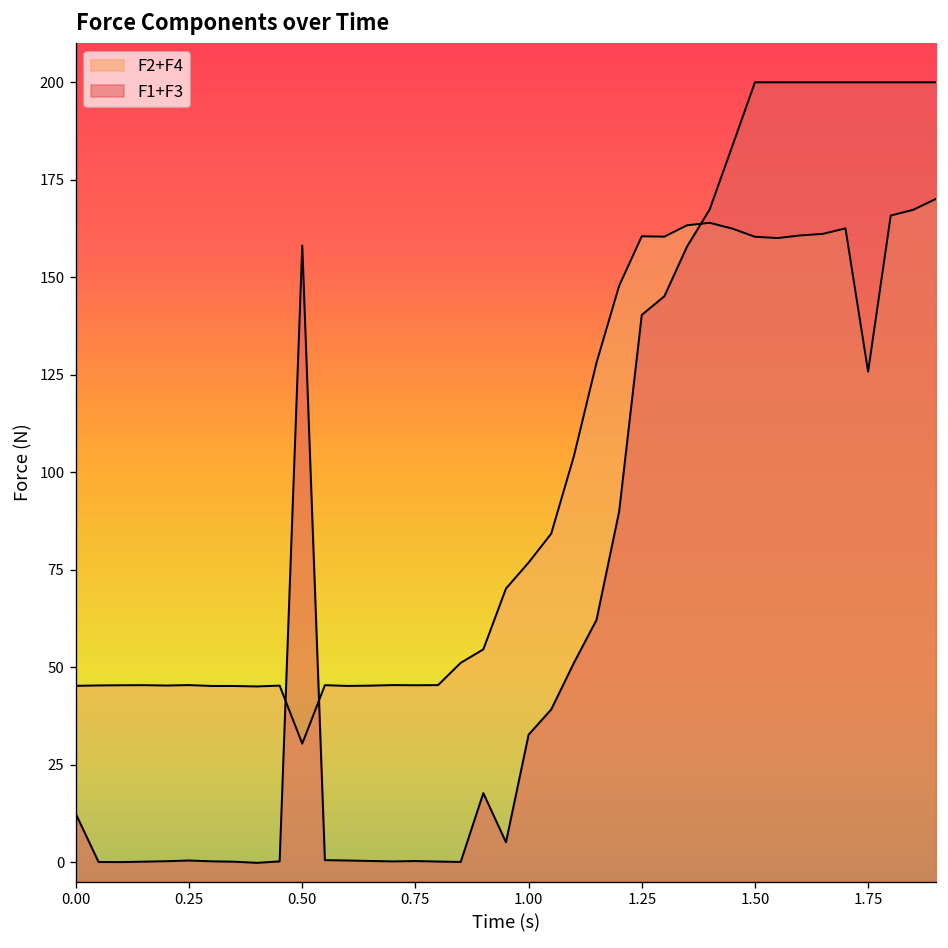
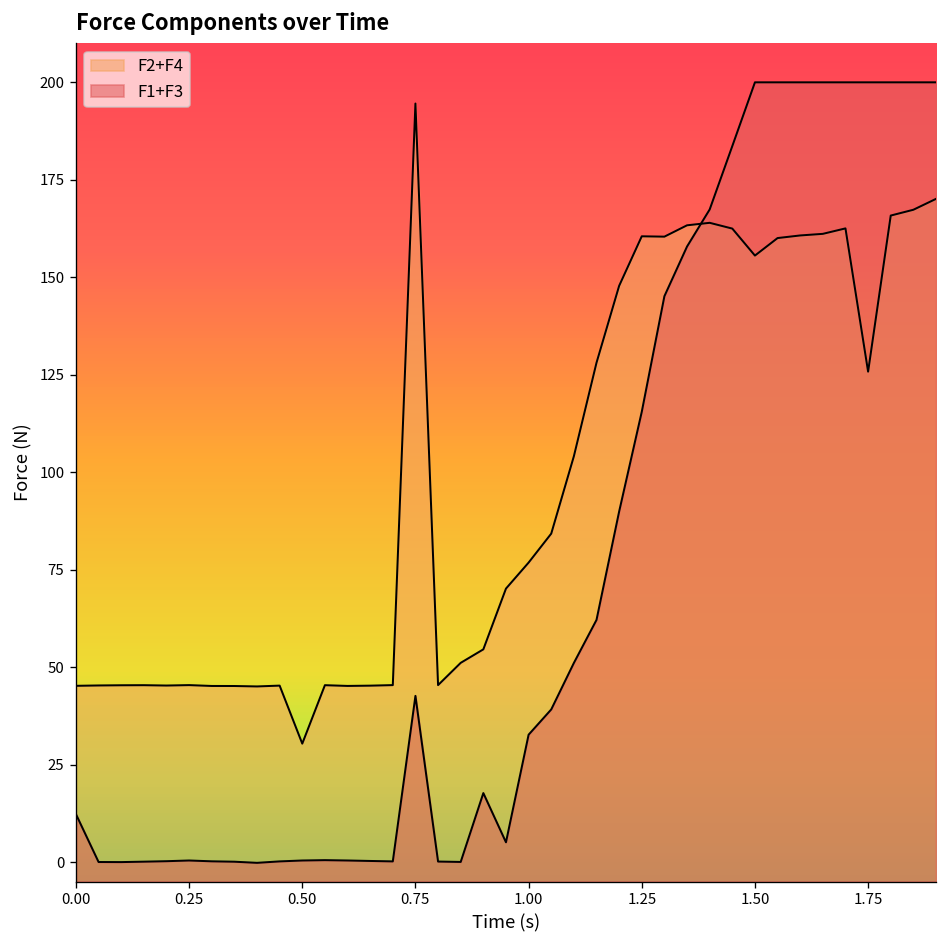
  {
    "F2+F4": {
      "0.00": 45,
      "0.25": 45,
      "0.50": 30,
-     "0.75": 45,
+     "0.75": 195,
      "1.00": 77,
      "1.25": 161,
-     "1.50": 160,
+     "1.50": 156,
      "1.75": 126
    },
    "F1+F3": {
      "0.00": 12,
      "0.25": 0,
-     "0.50": 158,
-     "0.75": 0,
+     "0.50": 0,
+     "0.75": 43,
      "1.00": 33,
-     "1.25": 140,
+     "1.25": 116,
      "1.50": 200,
      "1.75": 200
    }
  }
